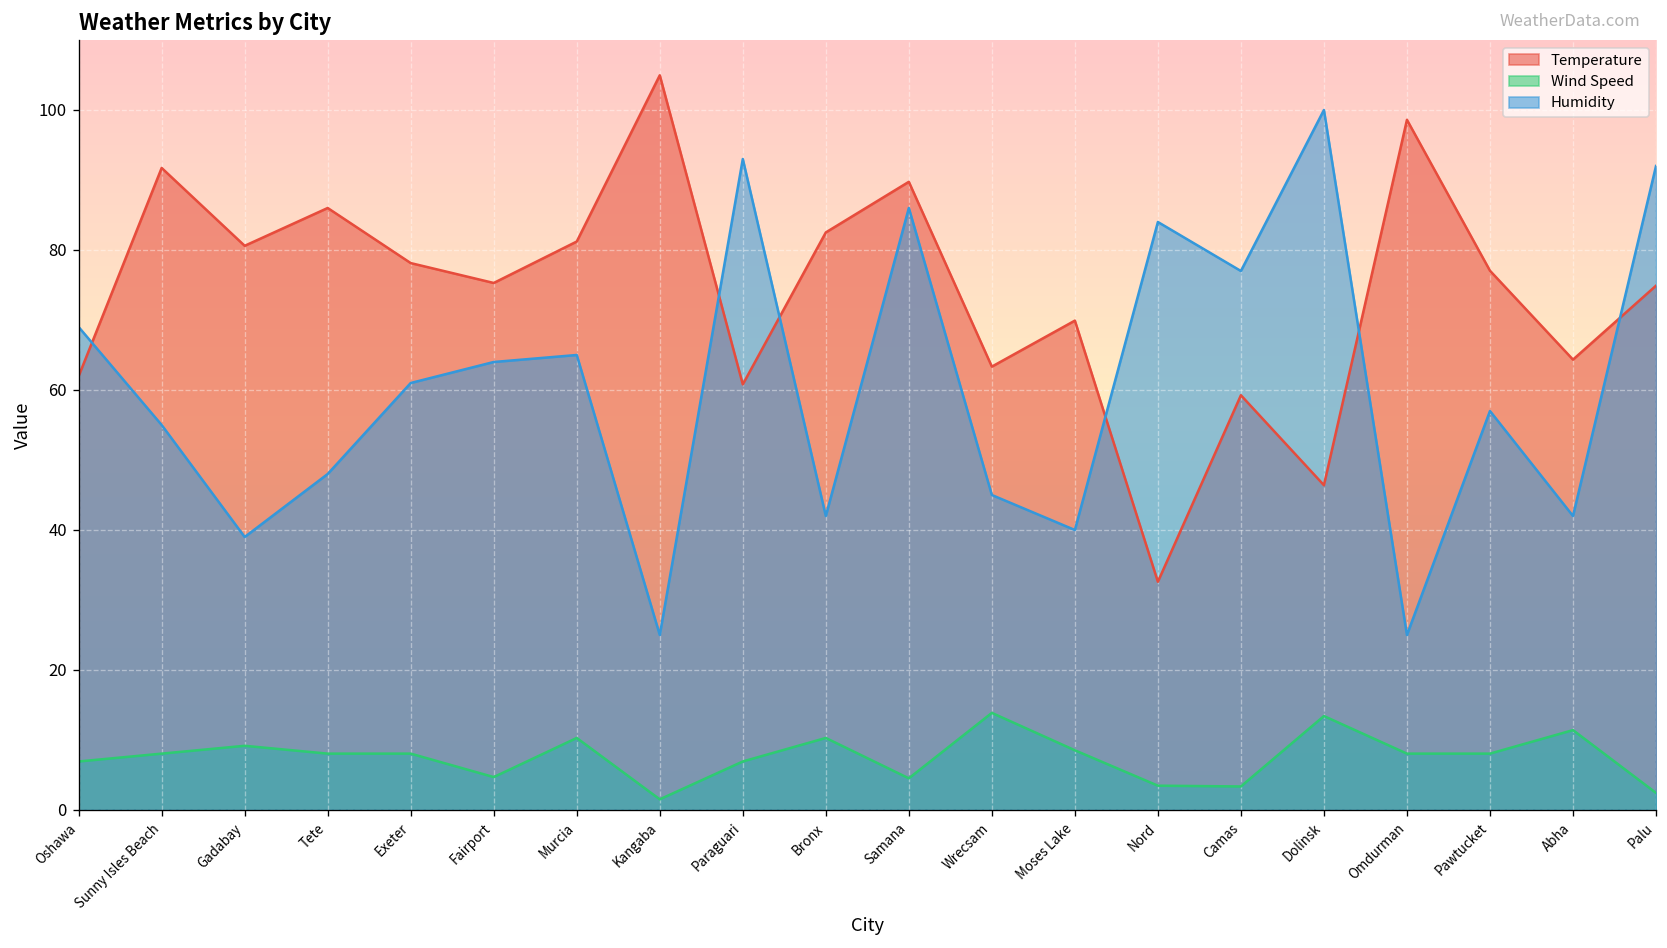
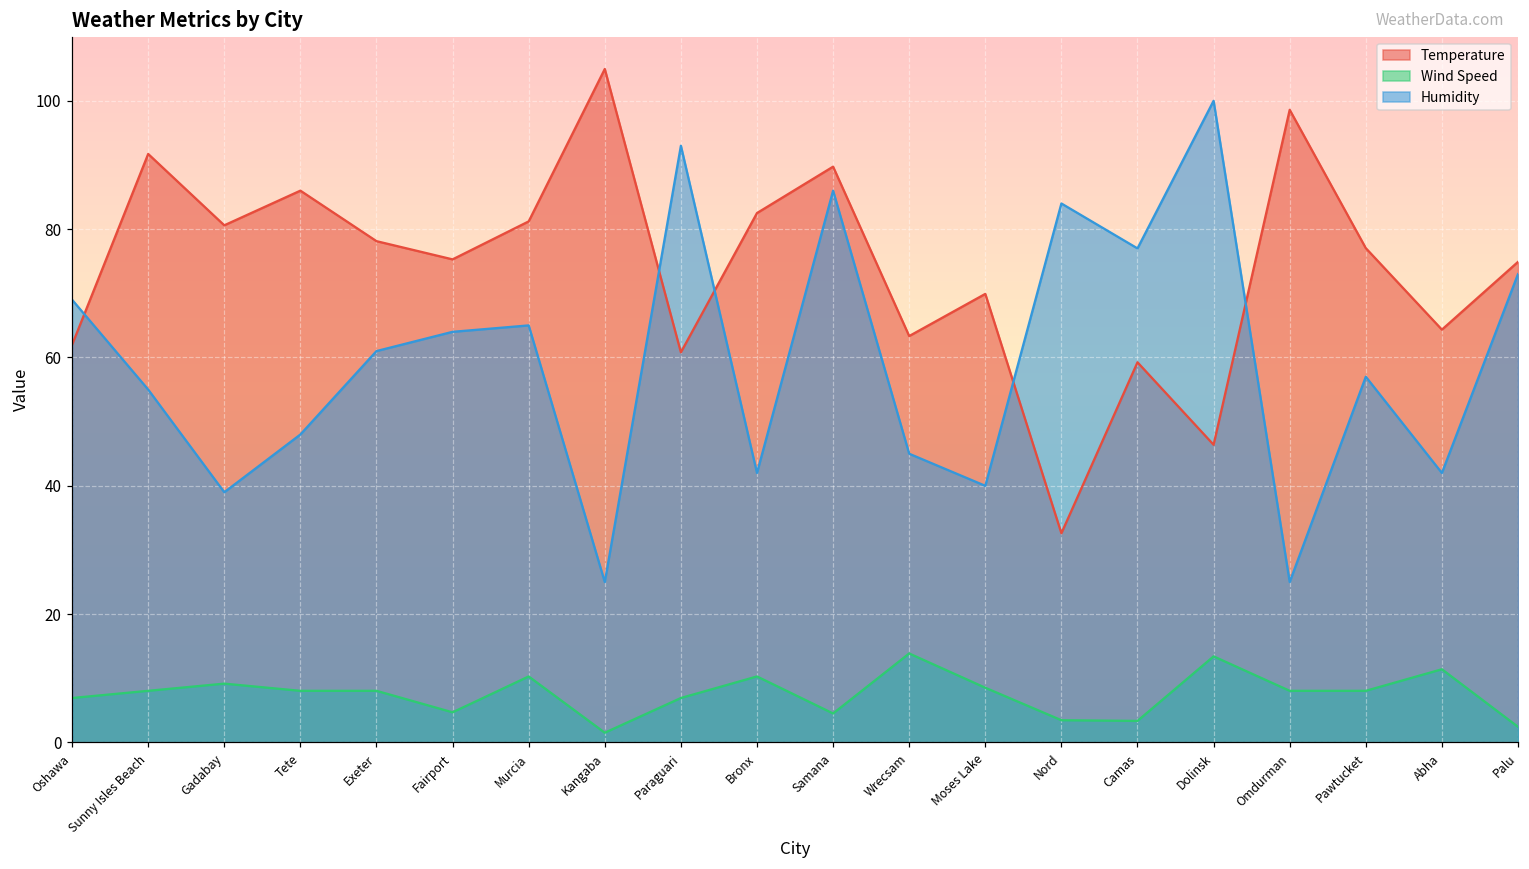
  {
    "Temperature": {
      "Oshawa": 62,
      "Sunny Isles Beach": 92,
      "Gadabay": 81,
      "Tete": 86,
      "Exeter": 78,
      "Fairport": 75,
      "Murcia": 81,
      "Kangaba": 105,
      "Paraguari": 61,
      "Bronx": 83,
      "Samana": 90,
      "Wrecsam": 63,
      "Moses Lake": 70,
      "Nord": 33,
      "Camas": 59,
      "Dolinsk": 46,
      "Omdurman": 99,
      "Pawtucket": 77,
      "Abha": 64,
      "Palu": 75
    },
    "Wind Speed": {
      "Oshawa": 7,
      "Sunny Isles Beach": 8,
      "Gadabay": 9,
      "Tete": 8,
      "Exeter": 8,
      "Fairport": 5,
      "Murcia": 10,
      "Kangaba": 2,
      "Paraguari": 7,
      "Bronx": 10,
      "Samana": 5,
      "Wrecsam": 14,
      "Moses Lake": 9,
      "Nord": 3,
      "Camas": 3,
      "Dolinsk": 13,
      "Omdurman": 8,
      "Pawtucket": 8,
      "Abha": 11,
      "Palu": 2
    },
    "Humidity": {
      "Oshawa": 69,
      "Sunny Isles Beach": 55,
      "Gadabay": 39,
      "Tete": 48,
      "Exeter": 61,
      "Fairport": 64,
      "Murcia": 65,
      "Kangaba": 25,
      "Paraguari": 93,
      "Bronx": 42,
      "Samana": 86,
      "Wrecsam": 45,
      "Moses Lake": 40,
      "Nord": 84,
      "Camas": 77,
      "Dolinsk": 100,
      "Omdurman": 25,
      "Pawtucket": 57,
      "Abha": 42,
-     "Palu": 92
+     "Palu": 73
    }
  }
